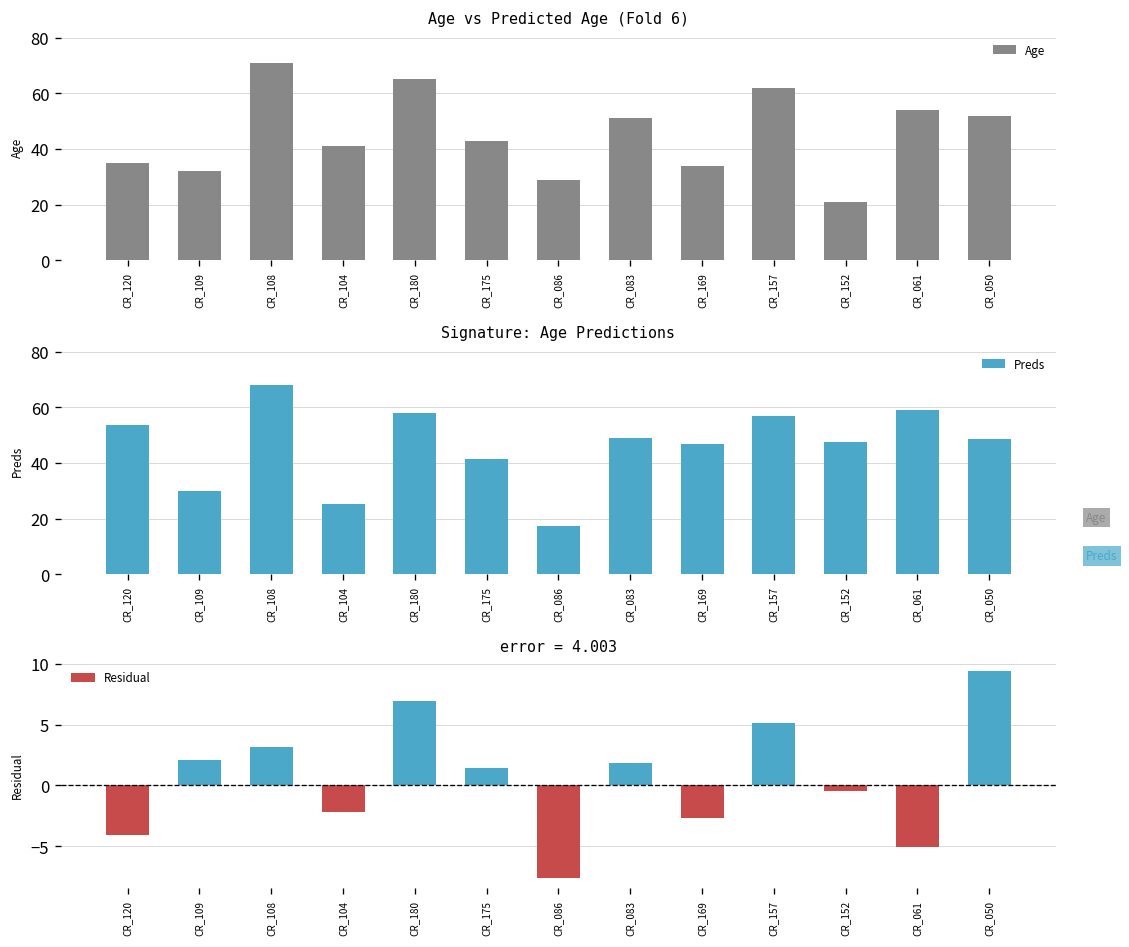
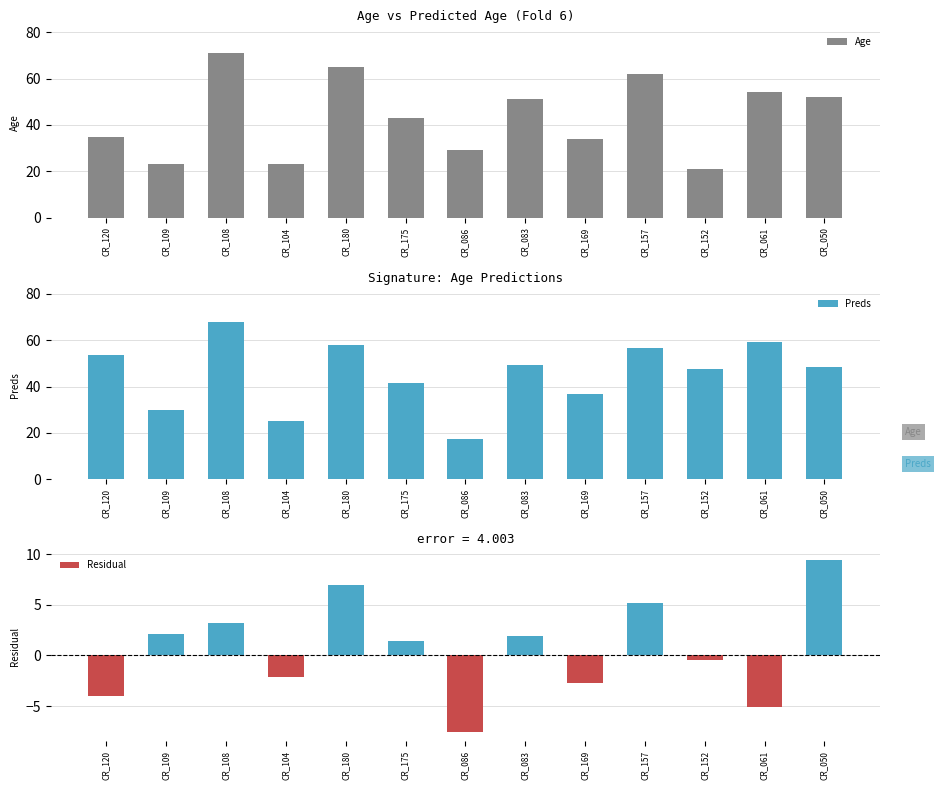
  {
    "Age vs Predicted Age (Fold 6)": {
      "CR_120": 35,
-     "CR_109": 32,
+     "CR_109": 23,
      "CR_108": 71,
-     "CR_104": 41,
+     "CR_104": 23,
      "CR_180": 65,
      "CR_175": 43,
      "CR_086": 29,
      "CR_083": 51,
      "CR_169": 34,
      "CR_157": 62,
      "CR_152": 21,
      "CR_061": 54,
      "CR_050": 52
    },
    "Signature: Age Predictions": {
      "CR_120": 54,
      "CR_109": 30,
      "CR_108": 68,
      "CR_104": 25,
      "CR_180": 58,
      "CR_175": 42,
      "CR_086": 17,
      "CR_083": 49,
-     "CR_169": 47,
+     "CR_169": 37,
      "CR_157": 57,
      "CR_152": 47,
      "CR_061": 59,
      "CR_050": 49
    },
    "error = 4.003": {
      "CR_120": -4.0,
      "CR_109": 2.1,
      "CR_108": 3.2,
      "CR_104": -2.2,
      "CR_180": 6.9,
      "CR_175": 1.4,
      "CR_086": -7.6,
      "CR_083": 1.9,
      "CR_169": -2.7,
      "CR_157": 5.1,
      "CR_152": -0.4,
      "CR_061": -5.1,
      "CR_050": 9.4
    }
  }
